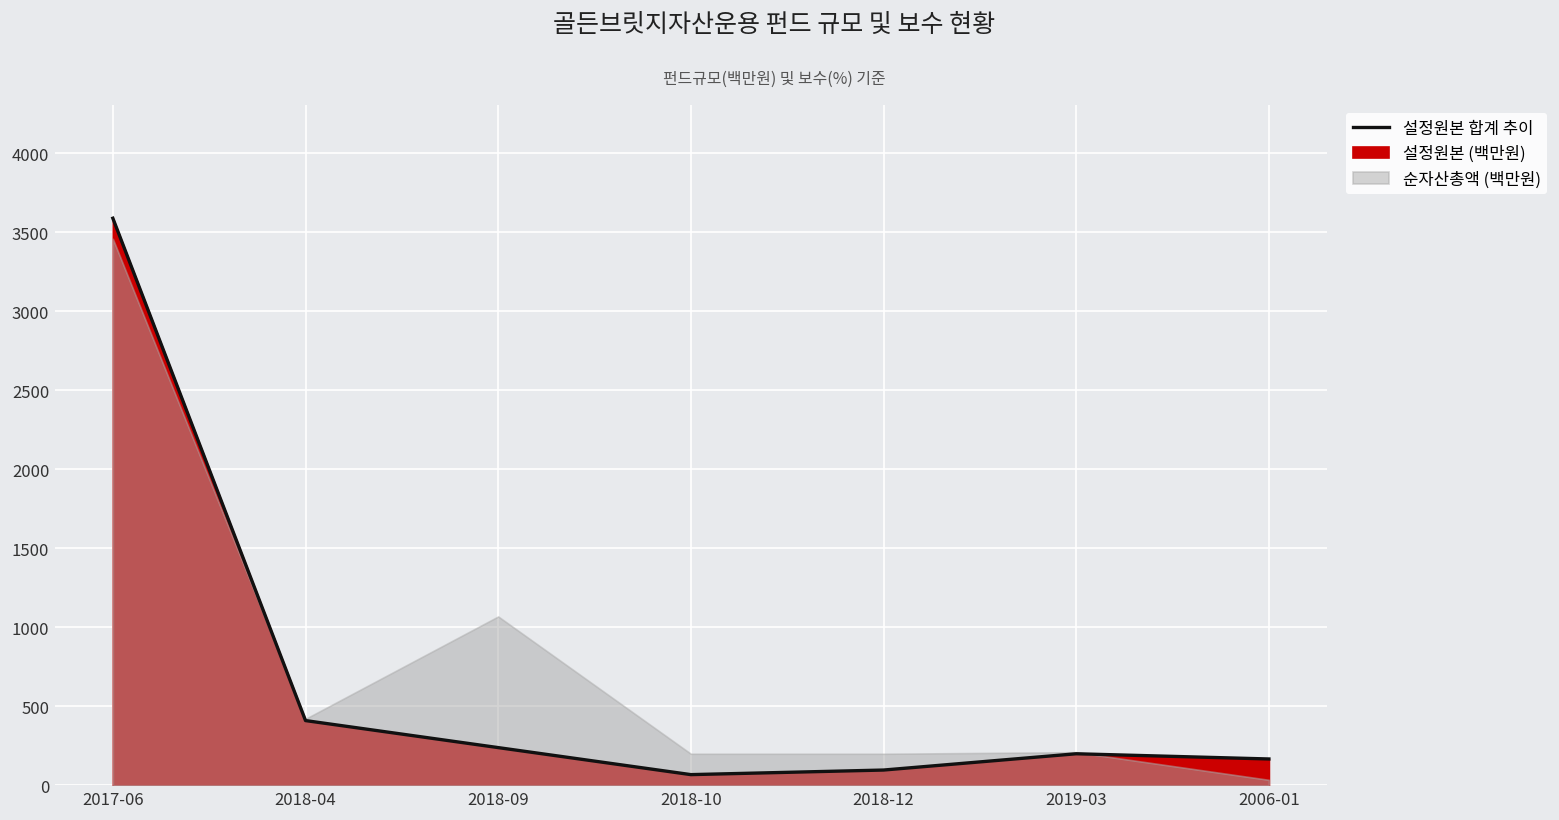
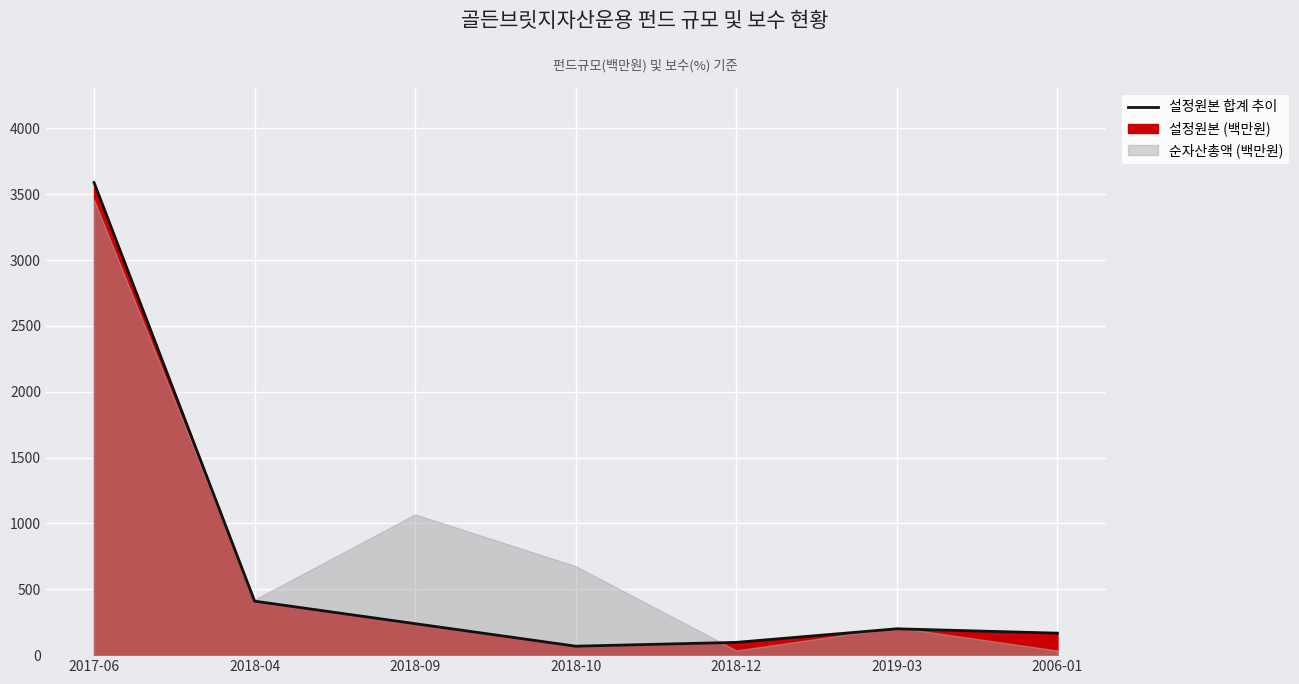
  {
    "설정원본 (백만원)": {
      "2017-06": 3590,
      "2018-09": 240,
      "2018-10": 70,
      "2018-12": 100,
      "2006-01": 170
    },
    "순자산총액 (백만원)": {
      "2017-06": 3460,
      "2018-09": 1070,
-     "2018-10": 200,
-     "2018-12": 200,
+     "2018-10": 680,
+     "2018-12": 40,
      "2006-01": 40
    }
  }
